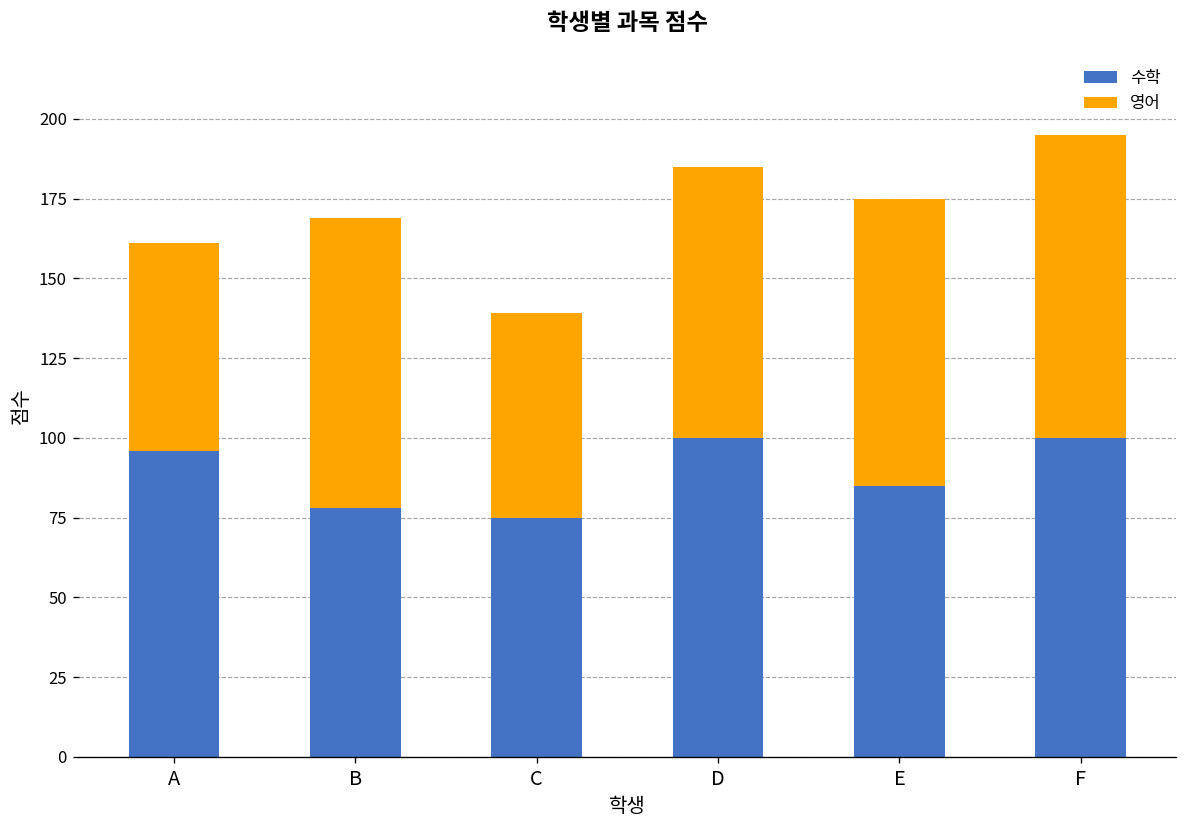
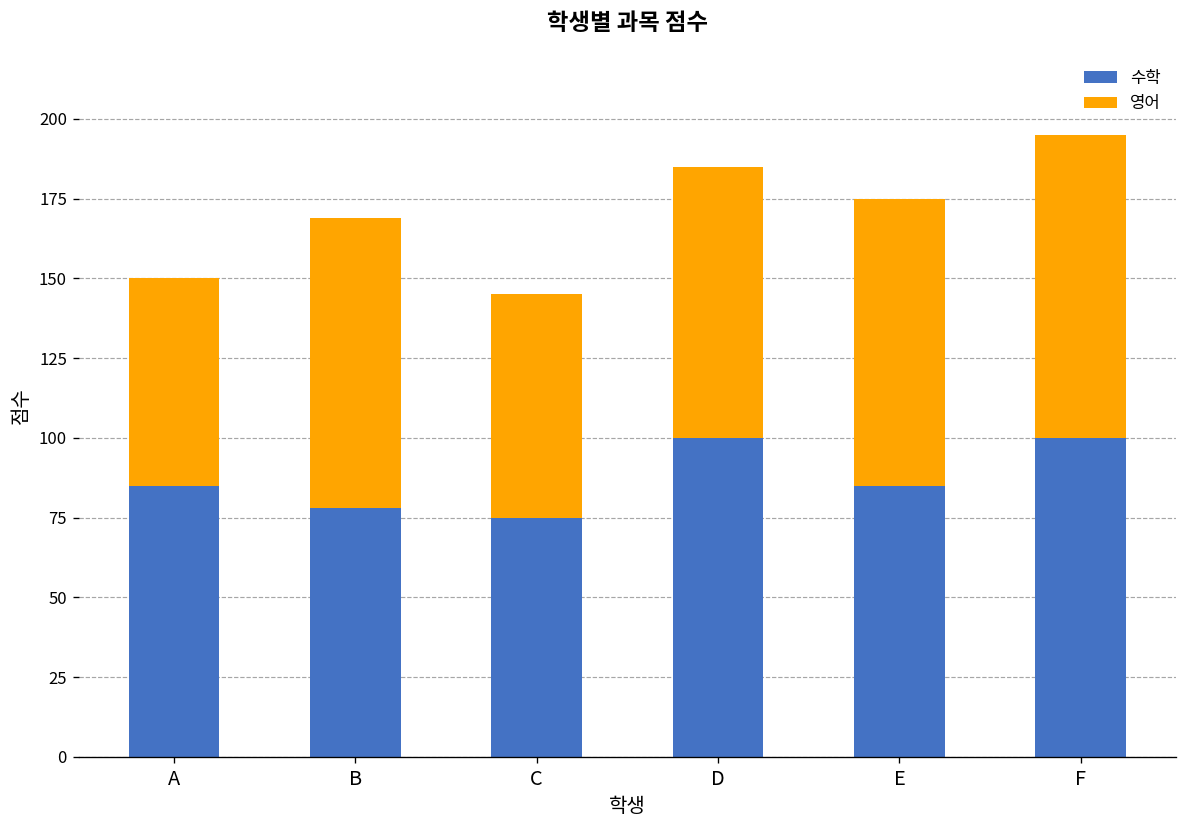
  {
    "수학": {
-     "A": 96,
+     "A": 85,
      "B": 78,
      "C": 75,
      "D": 100,
      "E": 85,
      "F": 100
    },
    "영어": {
      "A": 65,
      "B": 91,
-     "C": 64,
+     "C": 70,
      "D": 85,
      "E": 90,
      "F": 95
    }
  }
